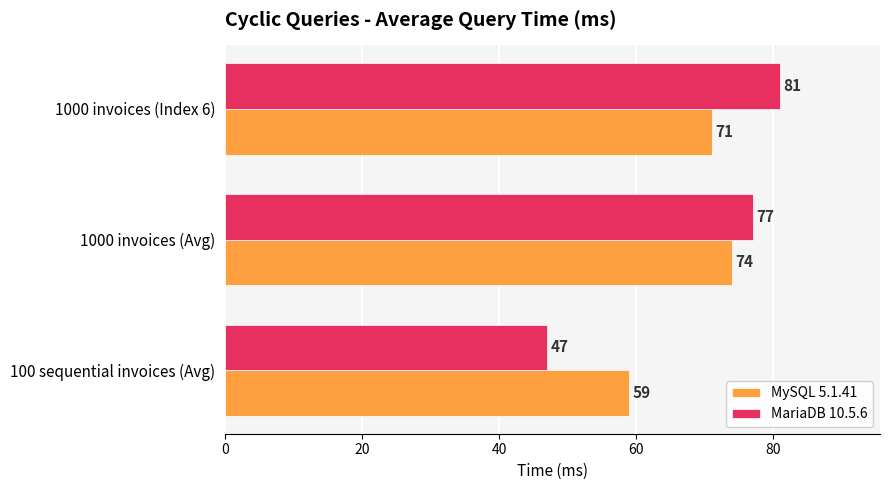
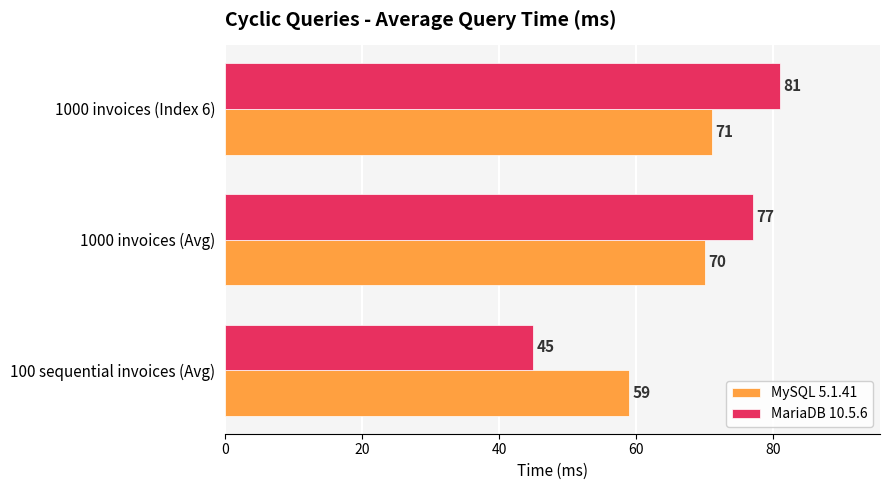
  {
    "MySQL 5.1.41": {
      "1000 invoices (Index 6)": 71,
-     "1000 invoices (Avg)": 74,
+     "1000 invoices (Avg)": 70,
      "100 sequential invoices (Avg)": 59
    },
    "MariaDB 10.5.6": {
      "1000 invoices (Index 6)": 81,
      "1000 invoices (Avg)": 77,
-     "100 sequential invoices (Avg)": 47
+     "100 sequential invoices (Avg)": 45
    }
  }
